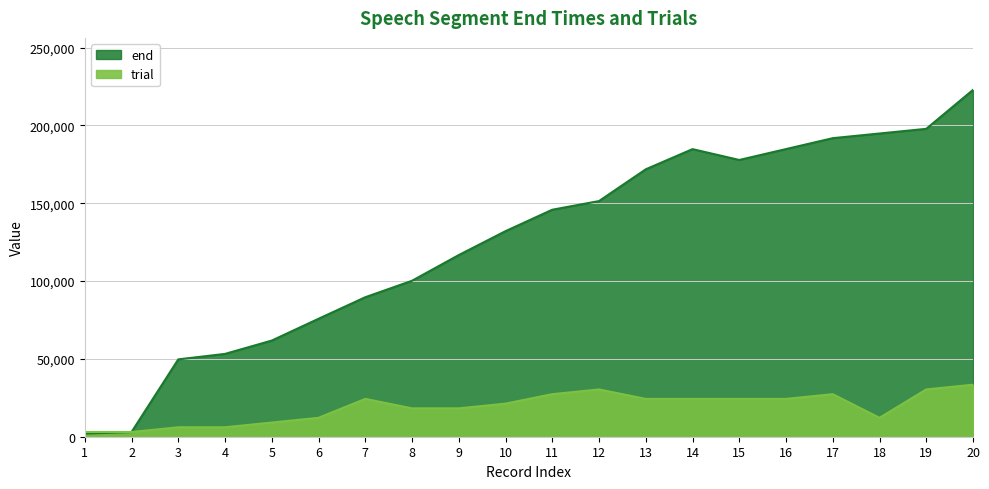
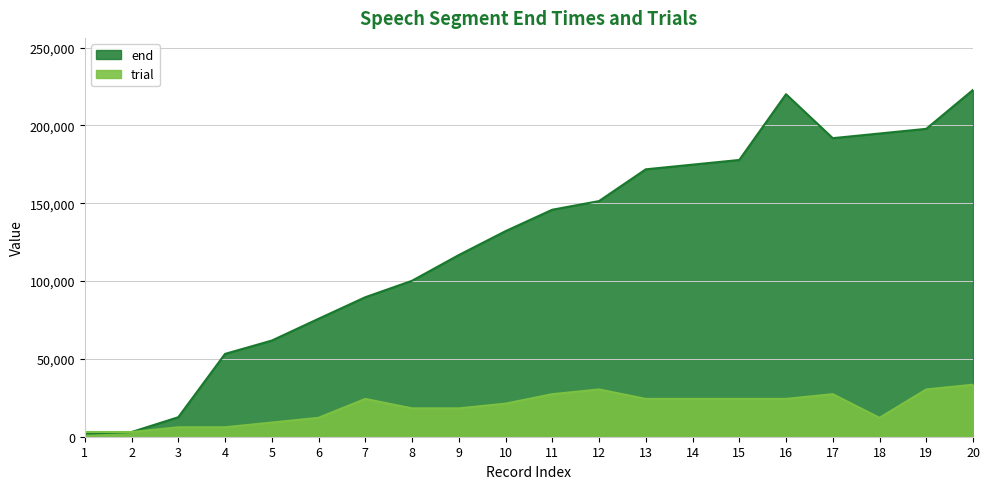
  {
    "end": {
-     "3": "50,000",
+     "3": "13,000",
      "4": "53,000",
      "5": "62,000",
      "6": "76,000",
      "7": "90,000",
      "8": "100,000",
      "9": "117,000",
      "10": "132,000",
      "11": "146,000",
      "12": "151,000",
      "13": "172,000",
-     "14": "185,000",
+     "14": "175,000",
      "15": "178,000",
-     "16": "185,000",
+     "16": "220,000",
      "17": "192,000",
      "18": "195,000",
      "19": "198,000",
      "20": "223,000"
    },
    "trial": {
      "3": "6,000",
      "4": "6,000",
      "5": "9,000",
      "6": "12,000",
      "7": "24,000",
      "8": "18,000",
      "9": "18,000",
      "10": "21,000",
      "11": "27,000",
      "12": "30,000",
      "13": "24,000",
      "14": "24,000",
      "15": "24,000",
      "16": "24,000",
      "17": "27,000",
      "18": "12,000",
      "19": "30,000",
      "20": "33,000"
    }
  }
